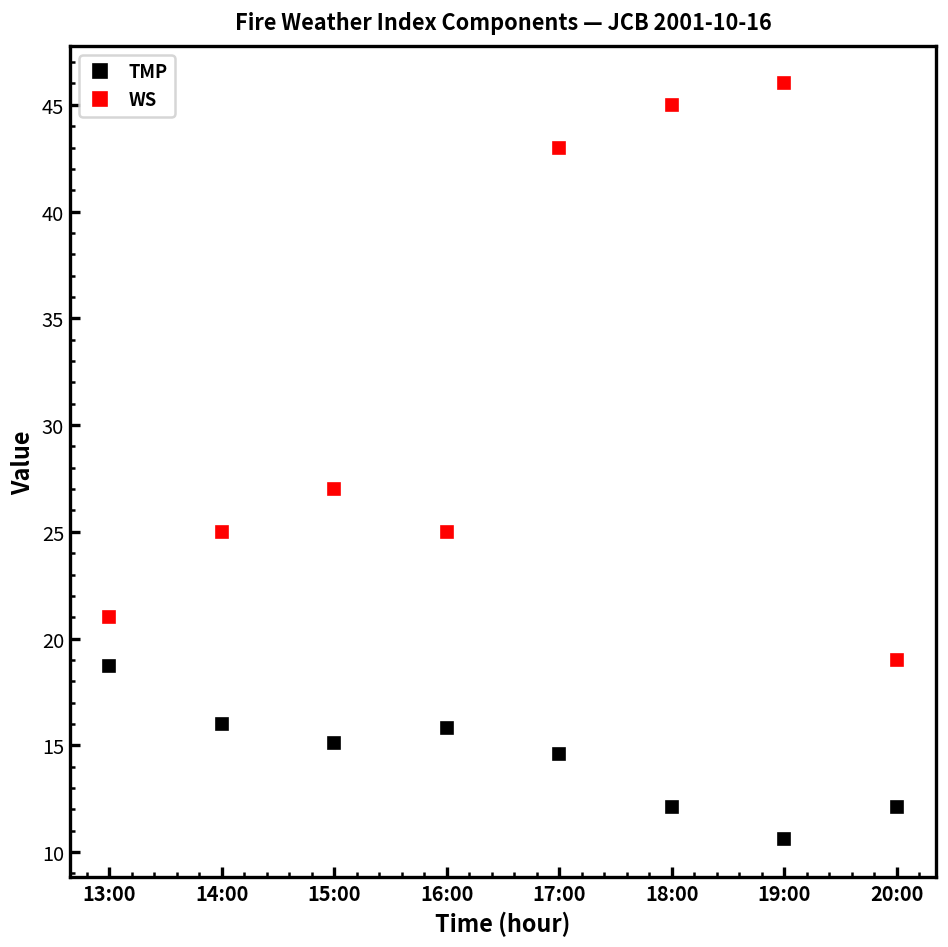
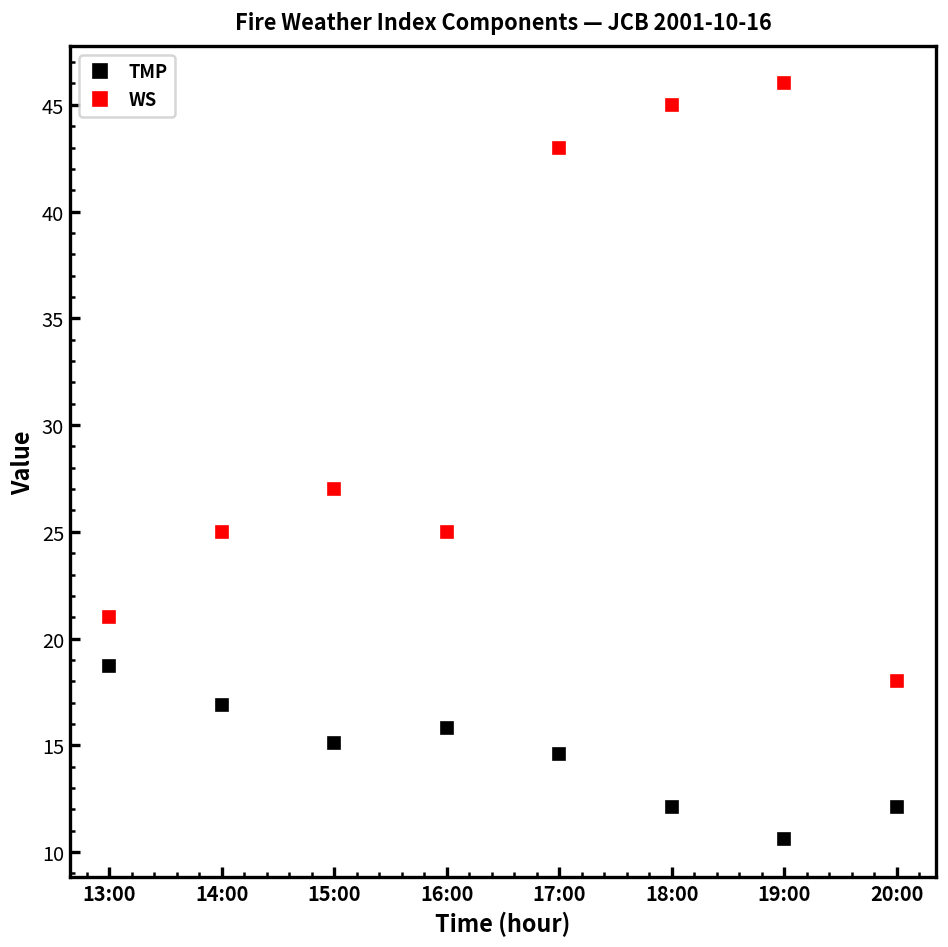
  {
    "TMP": {
      "13:00": 18.7,
-     "14:00": 16.0,
+     "14:00": 16.9,
      "15:00": 15.1,
      "16:00": 15.8,
      "17:00": 14.6,
      "18:00": 12.1,
      "19:00": 10.6,
      "20:00": 12.1
    },
    "WS": {
      "13:00": 21,
      "14:00": 25,
      "15:00": 27,
      "16:00": 25,
      "17:00": 43,
      "18:00": 45,
      "19:00": 46,
-     "20:00": 19
+     "20:00": 18
    }
  }
